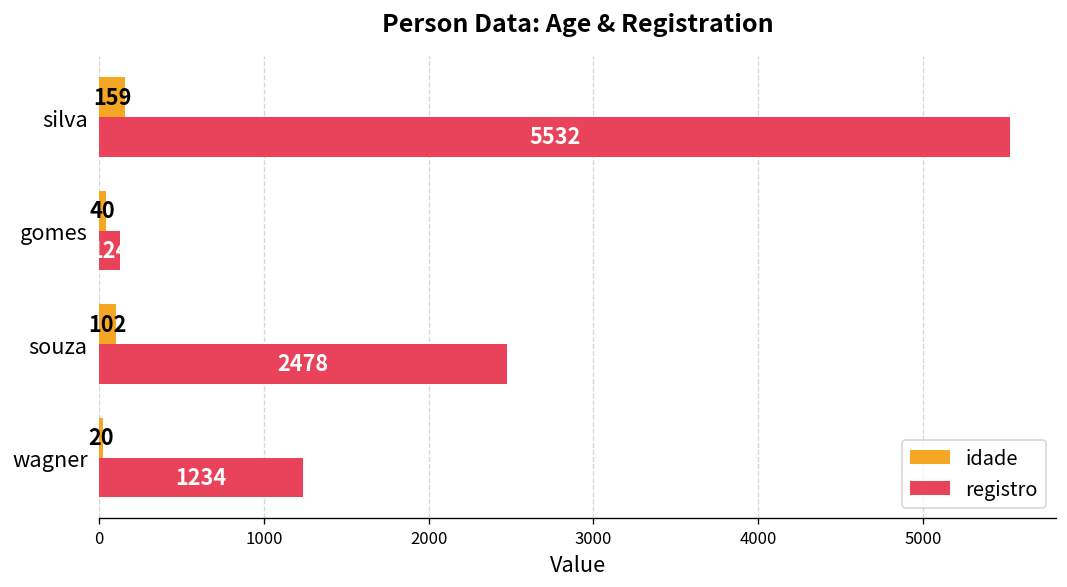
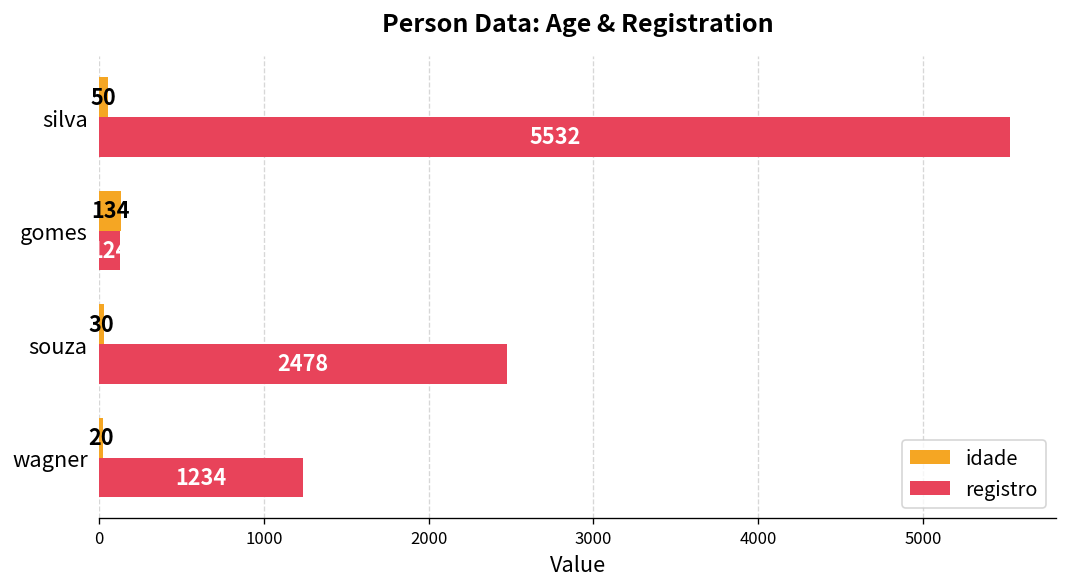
  {
    "idade": {
-     "silva": 159,
-     "gomes": 40,
-     "souza": 102,
+     "silva": 50,
+     "gomes": 134,
+     "souza": 30,
      "wagner": 20
    },
    "registro": {
      "silva": 5532,
      "souza": 2478,
      "wagner": 1234
    }
  }
